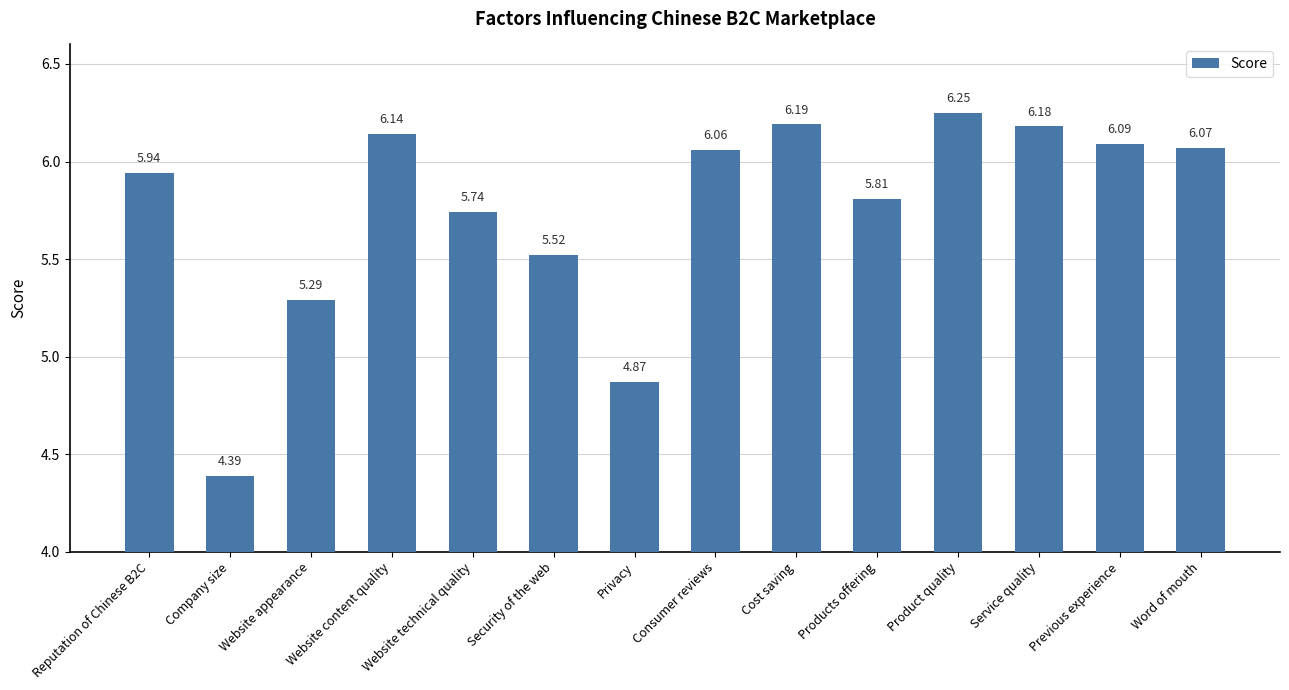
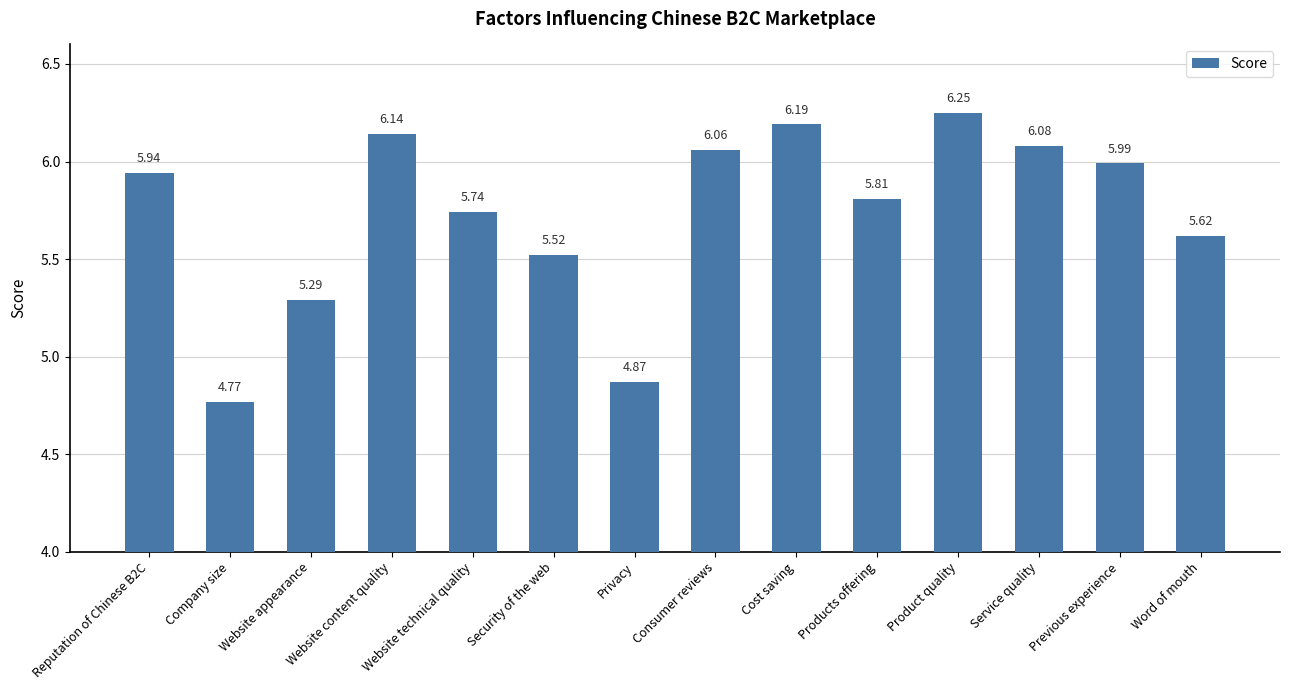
  {
    "Reputation of Chinese B2C": 5.94,
-   "Company size": 4.39,
+   "Company size": 4.77,
    "Website appearance": 5.29,
    "Website content quality": 6.14,
    "Website technical quality": 5.74,
    "Security of the web": 5.52,
    "Privacy": 4.87,
    "Consumer reviews": 6.06,
    "Cost saving": 6.19,
    "Products offering": 5.81,
    "Product quality": 6.25,
-   "Service quality": 6.18,
-   "Previous experience": 6.09,
-   "Word of mouth": 6.07
+   "Service quality": 6.08,
+   "Previous experience": 5.99,
+   "Word of mouth": 5.62
  }
